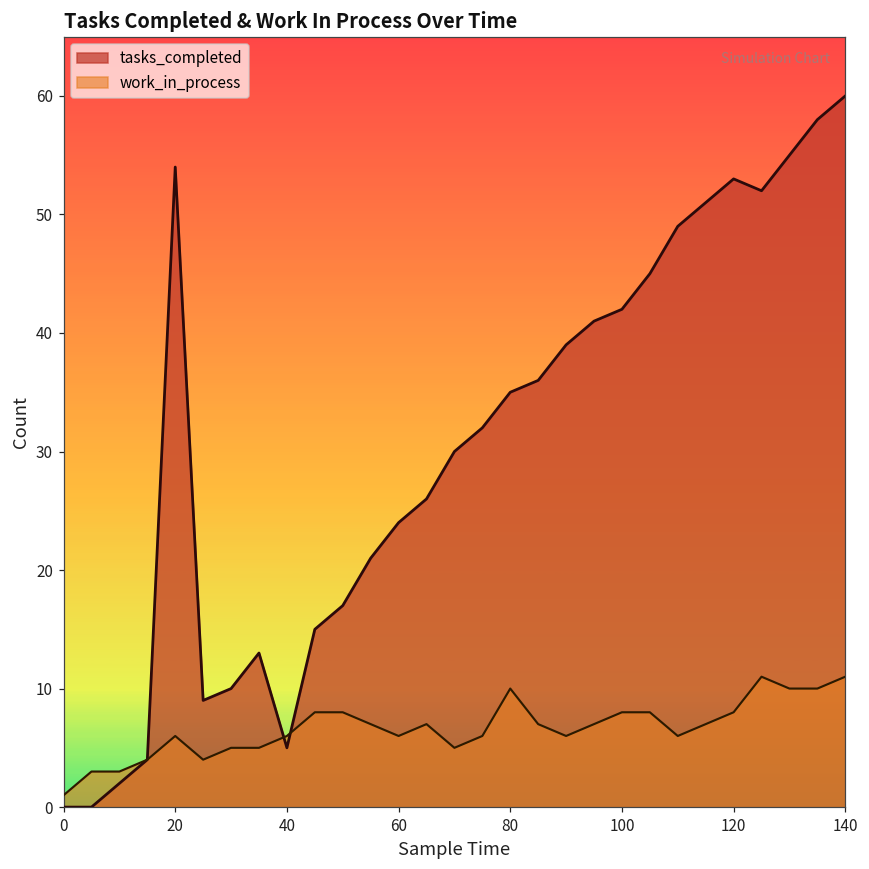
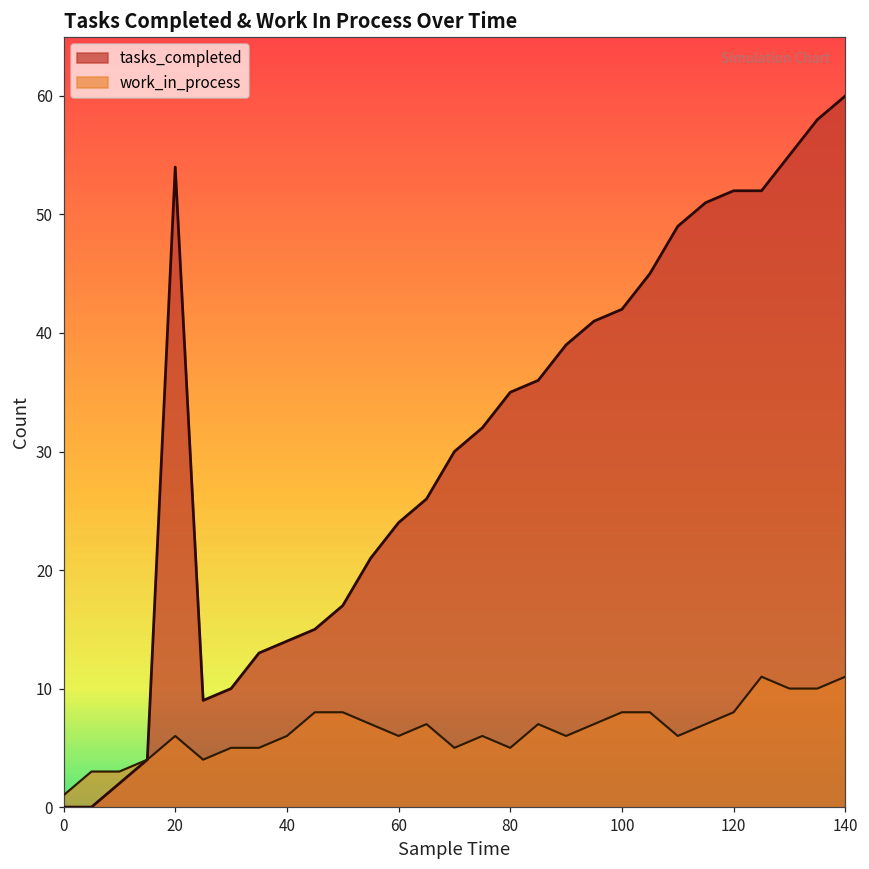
  {
    "tasks_completed": {
      "0": 0,
      "20": 54,
-     "40": 5,
+     "40": 14,
      "60": 24,
      "80": 35,
      "100": 42,
-     "120": 53,
+     "120": 52,
      "140": 60
    },
    "work_in_process": {
      "0": 1,
      "20": 6,
      "40": 6,
      "60": 6,
-     "80": 10,
+     "80": 5,
      "100": 8,
      "120": 8,
      "140": 11
    }
  }
